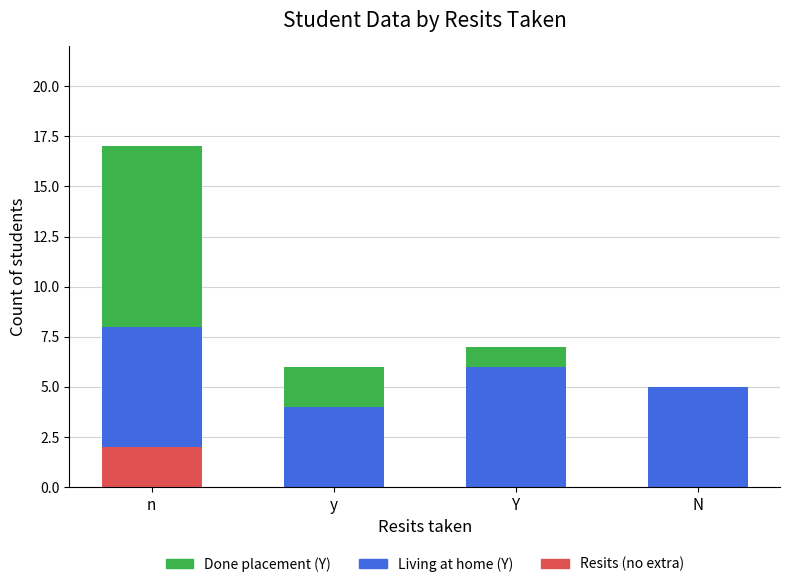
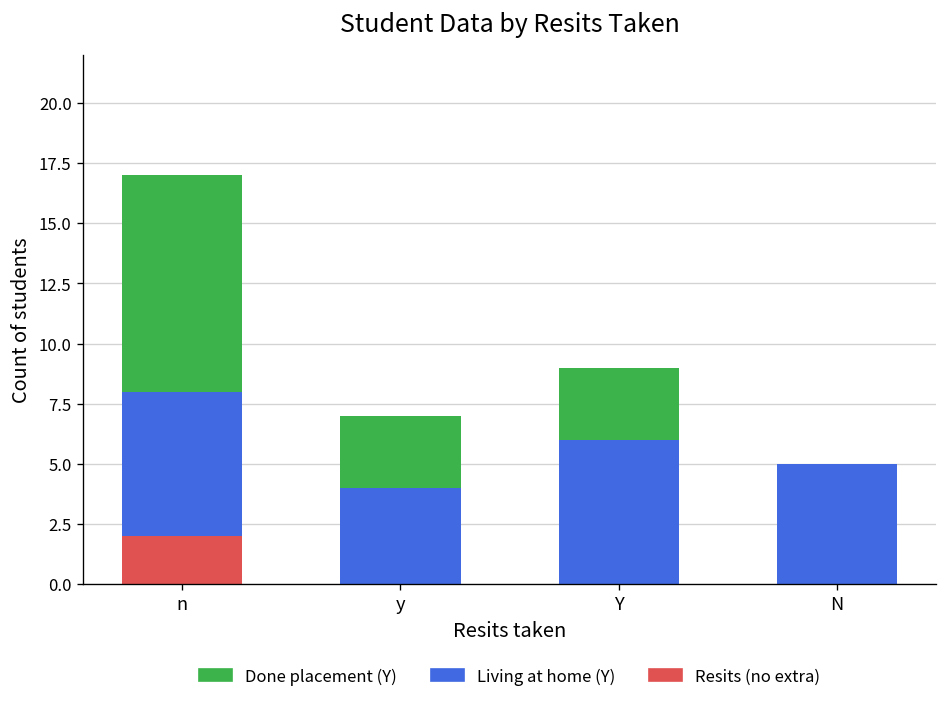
  {
    "Resits (no extra)": {
      "n": 2,
      "y": 0,
      "Y": 0,
      "N": 0
    },
    "Living at home (Y)": {
      "n": 6,
      "y": 4,
      "Y": 6,
      "N": 5
    },
    "Done placement (Y)": {
      "n": 9,
-     "y": 2,
-     "Y": 1,
+     "y": 3,
+     "Y": 3,
      "N": 0
    }
  }
